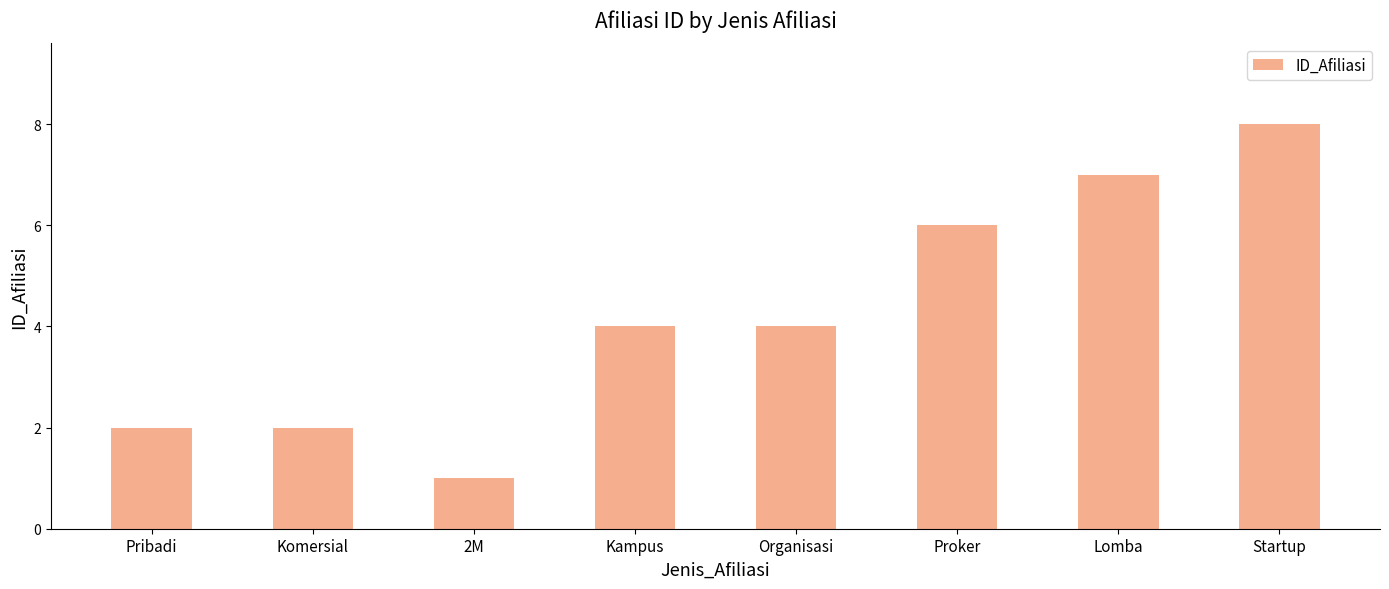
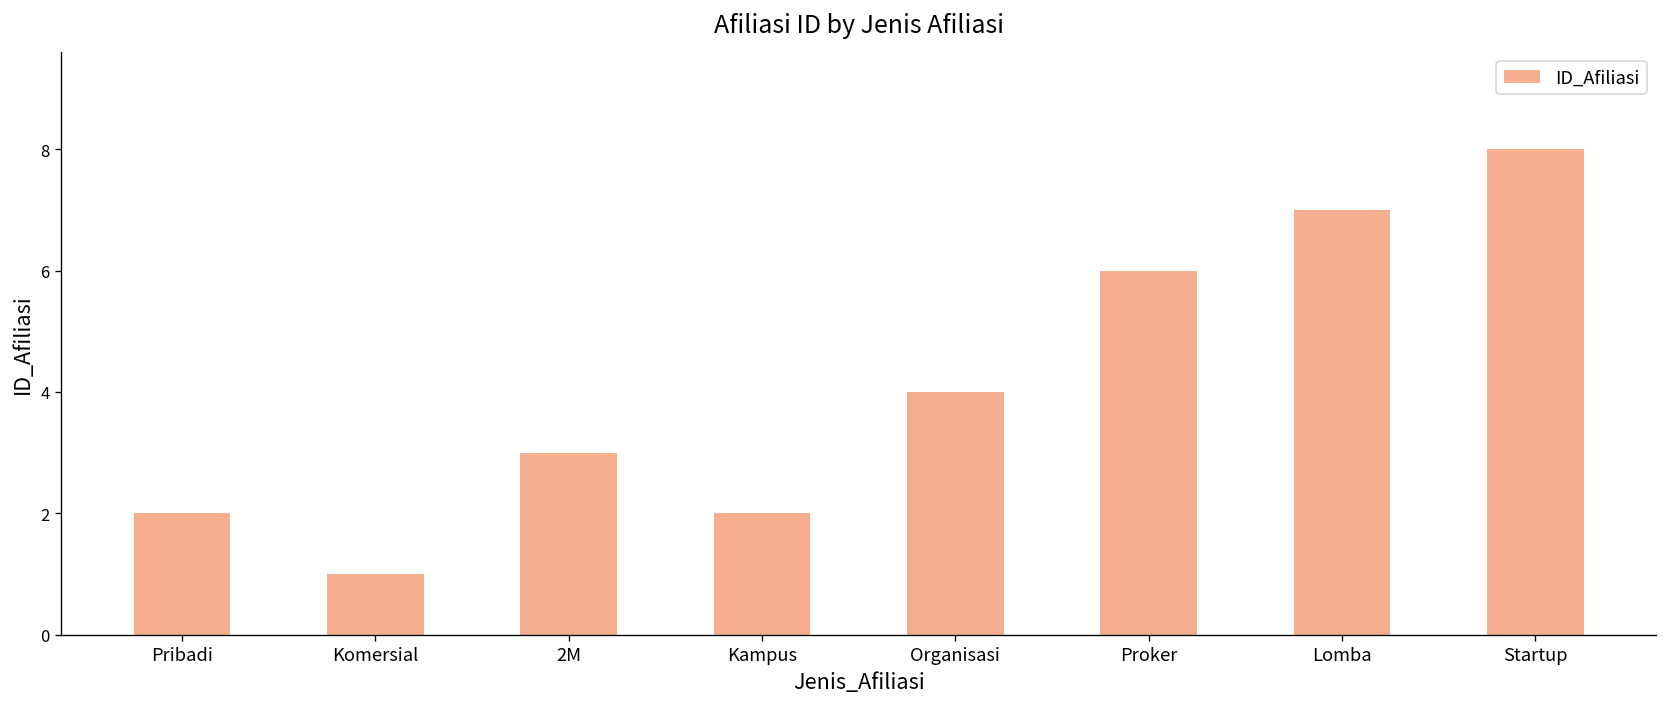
  {
    "Pribadi": 2,
-   "Komersial": 2,
-   "2M": 1,
-   "Kampus": 4,
+   "Komersial": 1,
+   "2M": 3,
+   "Kampus": 2,
    "Organisasi": 4,
    "Proker": 6,
    "Lomba": 7,
    "Startup": 8
  }
